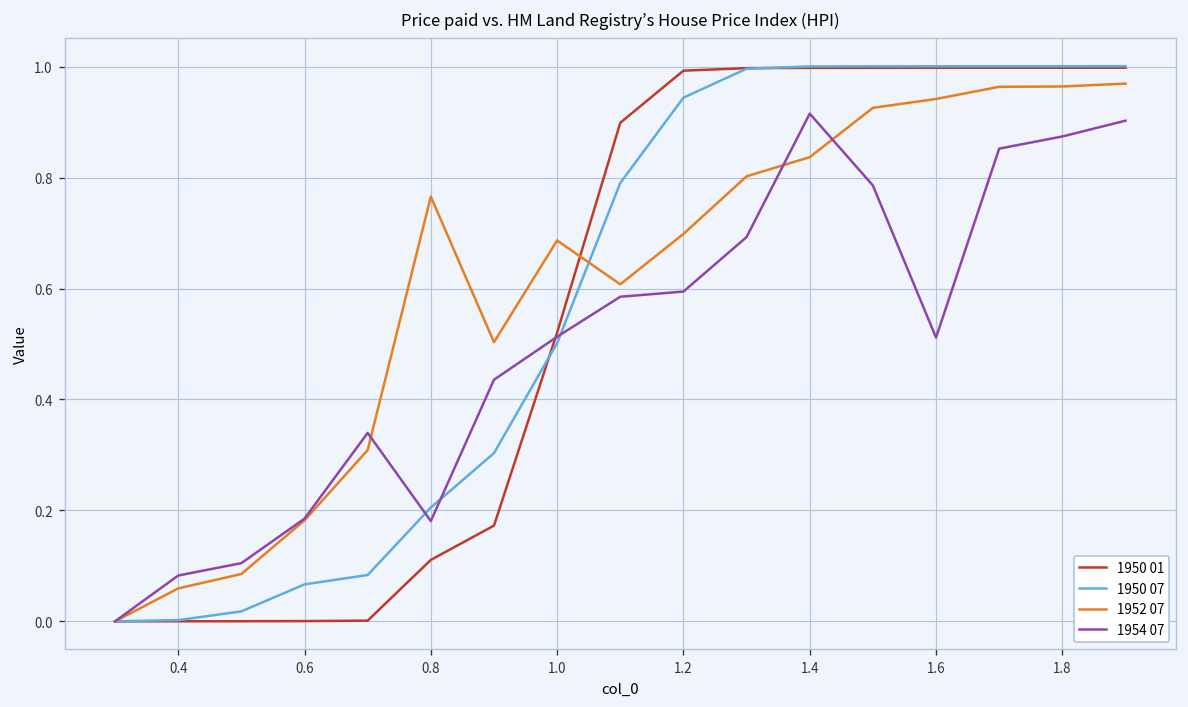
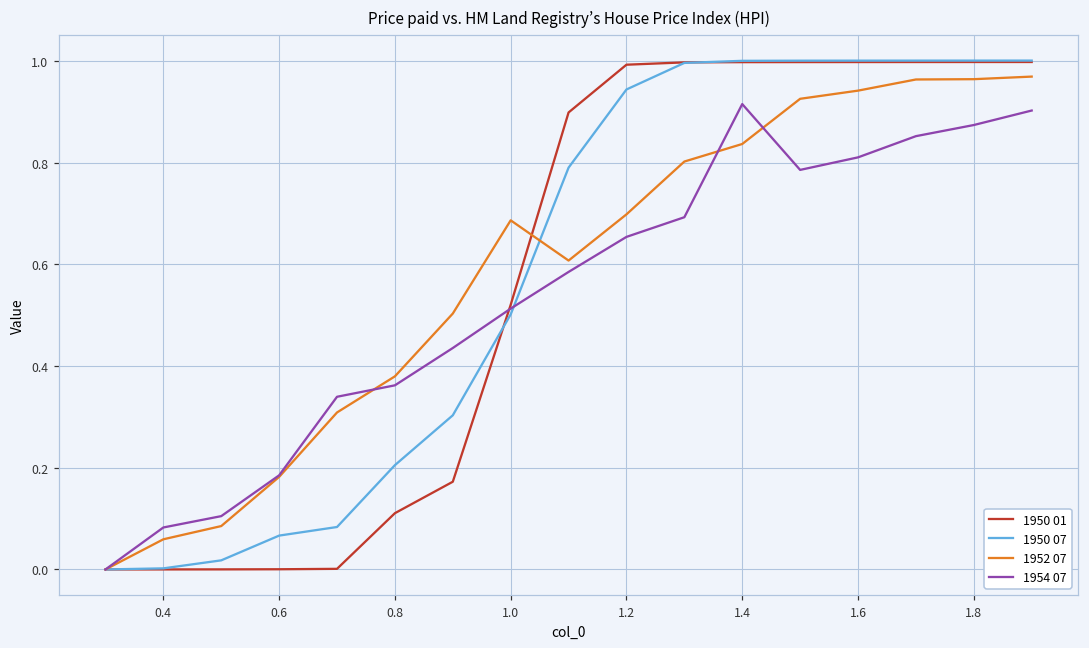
  {
    "1950 01": {
      "0.6": 0.00,
      "0.8": 0.11,
      "1.0": 0.52,
      "1.2": 0.99
    },
    "1950 07": {
      "0.6": 0.07,
      "0.8": 0.21,
      "1.0": 0.50,
      "1.2": 0.94
    },
    "1952 07": {
      "0.4": 0.06,
-     "0.8": 0.77,
+     "0.8": 0.38,
      "1.0": 0.69,
      "1.2": 0.70,
      "1.4": 0.84,
      "1.6": 0.94,
      "1.8": 0.96
    },
    "1954 07": {
      "0.4": 0.08,
-     "0.8": 0.18,
+     "0.8": 0.36,
      "1.0": 0.51,
-     "1.2": 0.59,
+     "1.2": 0.65,
      "1.4": 0.92,
-     "1.6": 0.51,
+     "1.6": 0.81,
      "1.8": 0.87
    }
  }
